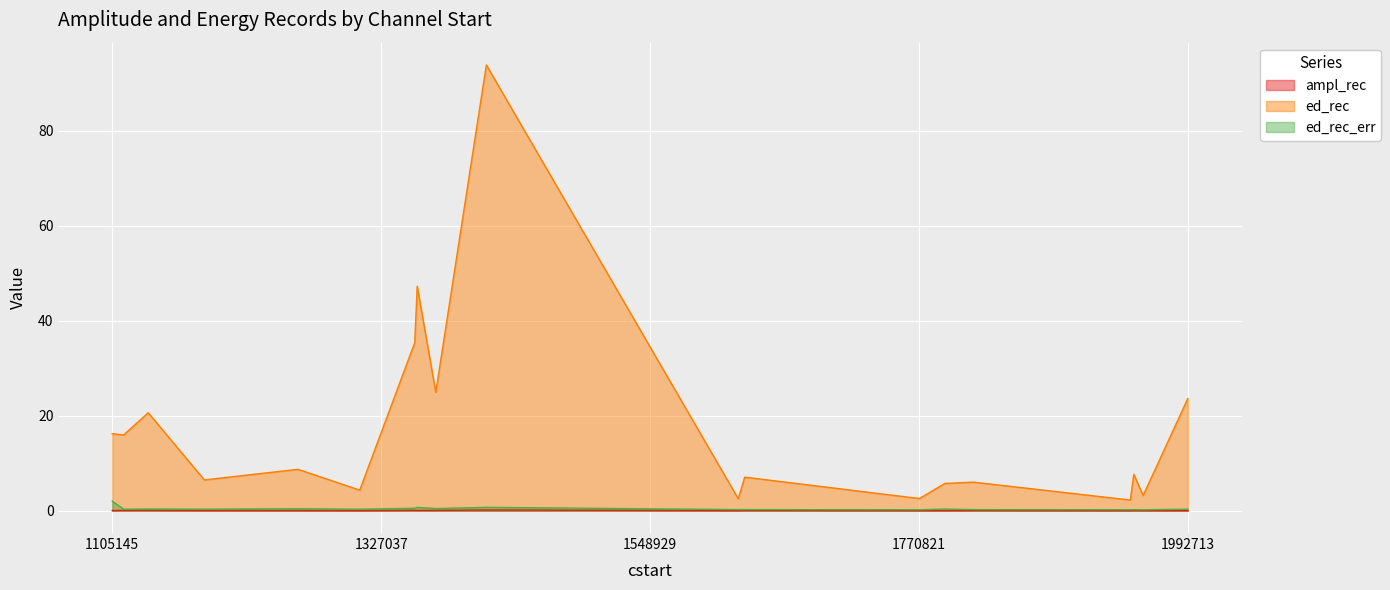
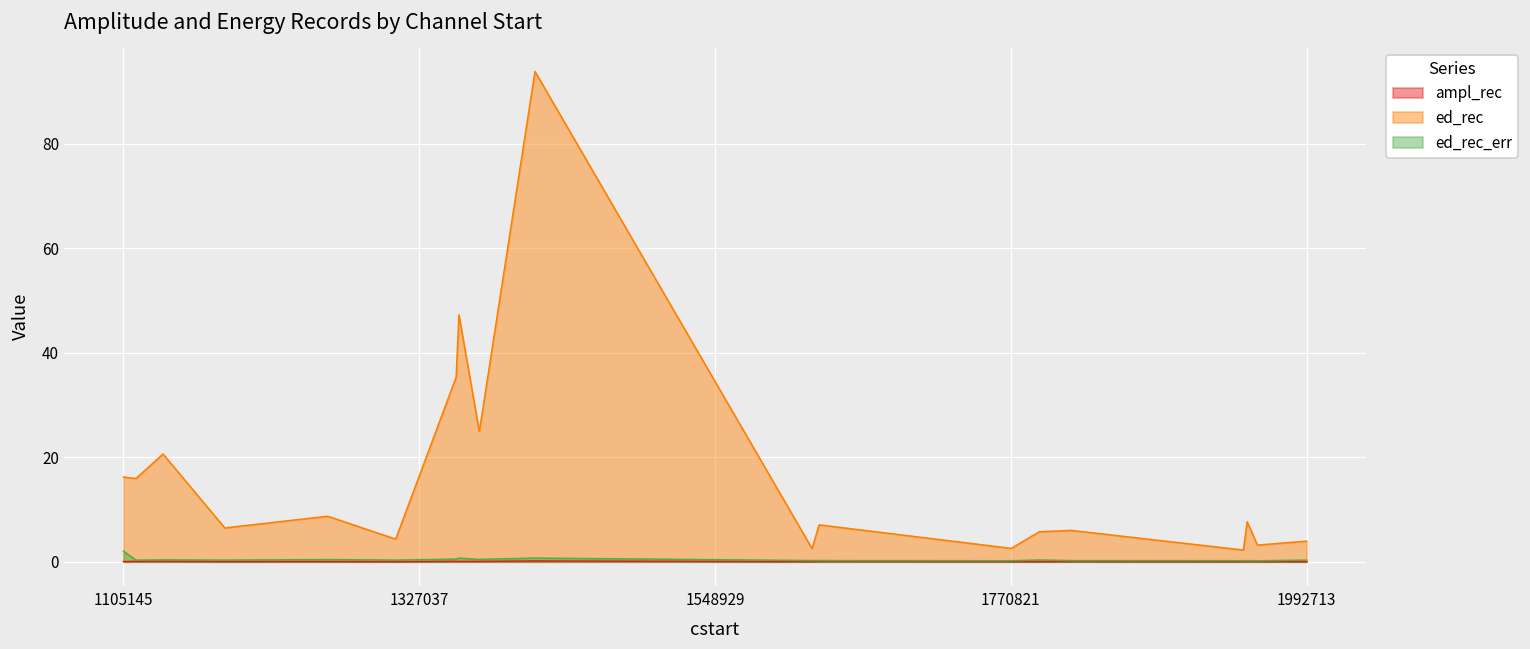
  {
    "ampl_rec": {
      "1105145": 0
    },
    "ed_rec": {
      "1105145": 16,
-     "1992713": 24
+     "1992713": 4
    },
    "ed_rec_err": {
      "1105145": 2
    }
  }
